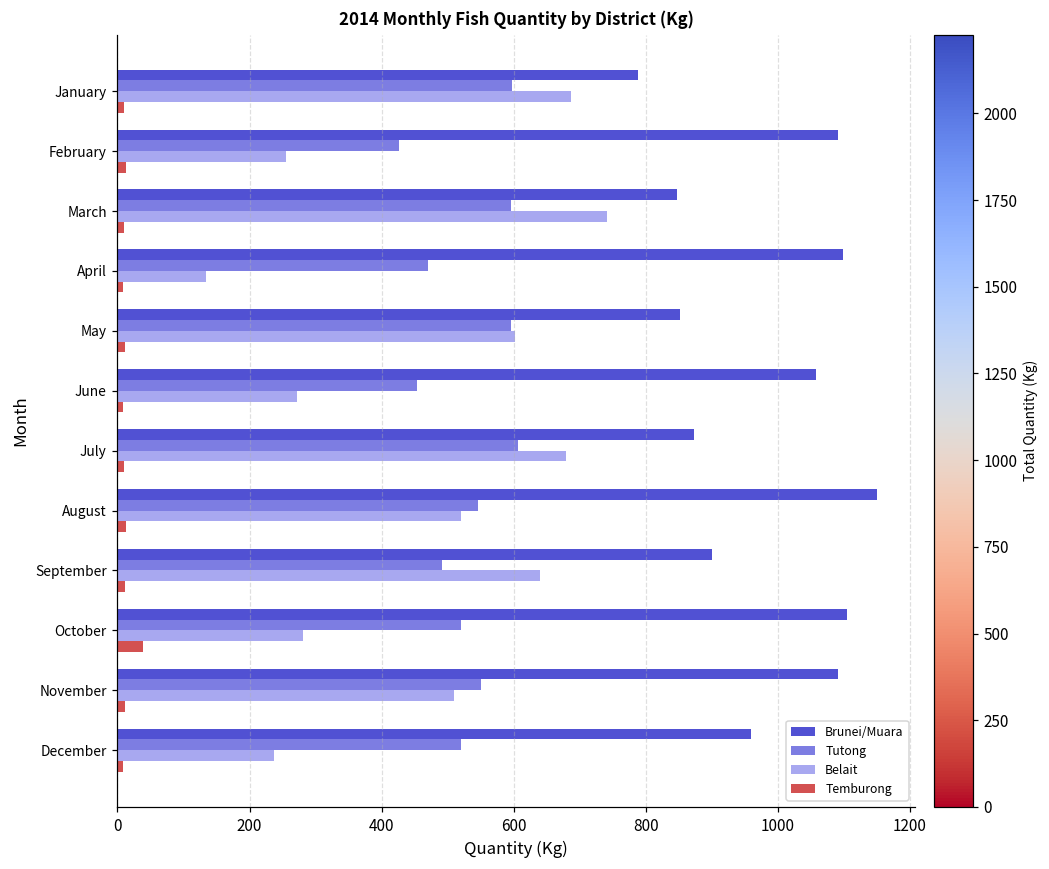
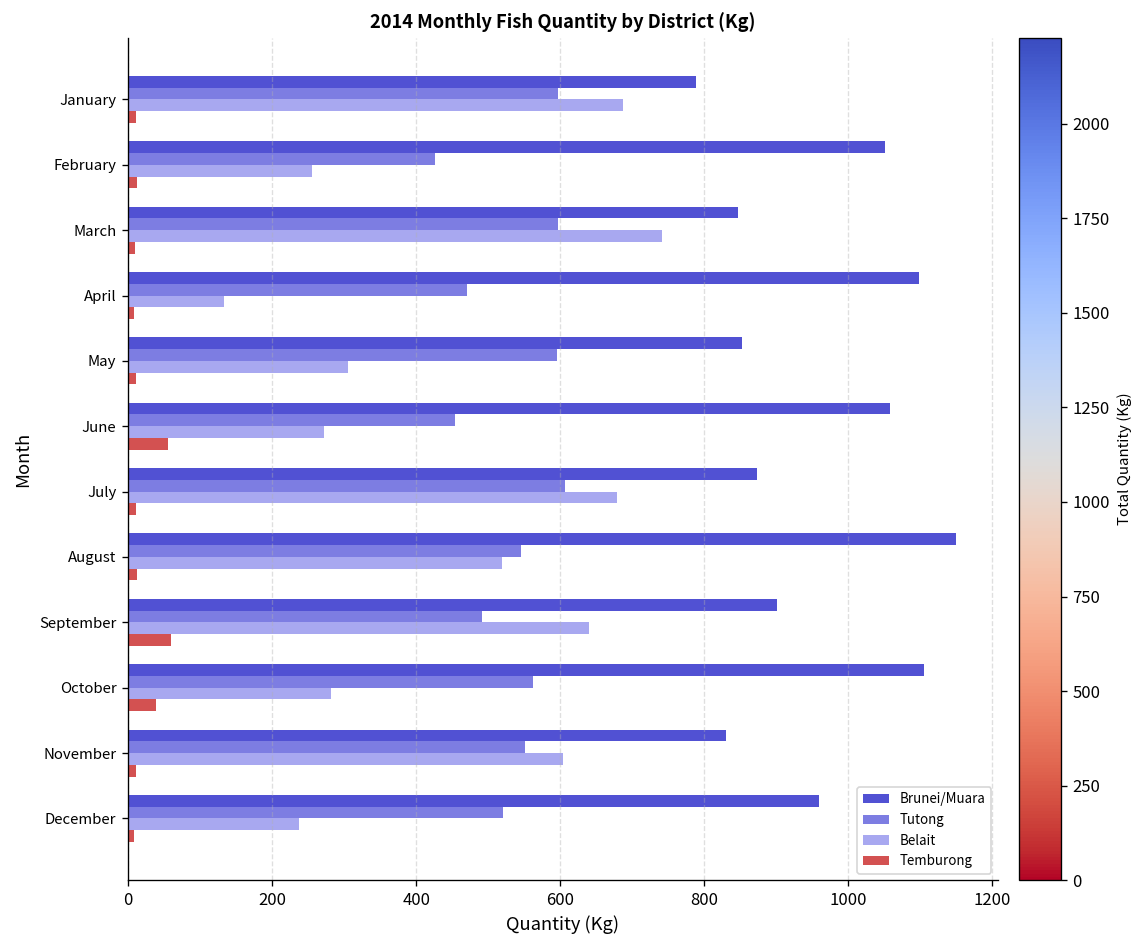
  {
    "Brunei/Muara": {
      "January": 790,
-     "February": 1090,
+     "February": 1050,
      "March": 850,
      "April": 1100,
      "May": 850,
      "June": 1060,
      "July": 870,
      "August": 1150,
      "September": 900,
      "October": 1100,
-     "November": 1090,
+     "November": 830,
      "December": 960
    },
    "Tutong": {
      "January": 600,
      "February": 430,
      "March": 600,
      "April": 470,
      "May": 600,
      "June": 450,
      "July": 610,
      "August": 550,
      "September": 490,
-     "October": 520,
+     "October": 560,
      "November": 550,
      "December": 520
    },
    "Belait": {
      "January": 690,
      "February": 260,
      "March": 740,
      "April": 130,
-     "May": 600,
+     "May": 310,
      "June": 270,
      "July": 680,
      "August": 520,
      "September": 640,
      "October": 280,
-     "November": 510,
+     "November": 600,
      "December": 240
    },
    "Temburong": {
      "January": 10,
      "February": 10,
      "March": 10,
      "April": 10,
      "May": 10,
-     "June": 10,
+     "June": 60,
      "July": 10,
      "August": 10,
-     "September": 10,
+     "September": 60,
      "October": 40,
      "November": 10,
      "December": 10
    }
  }
